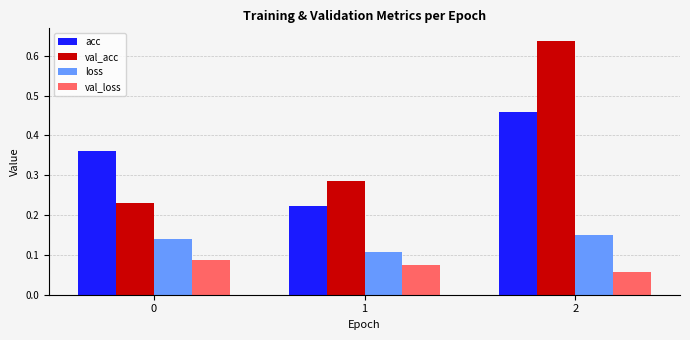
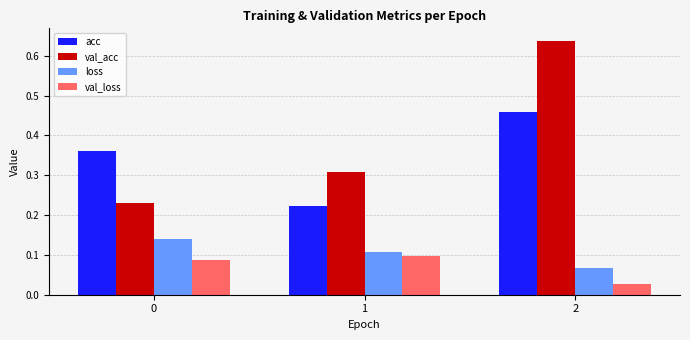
  {
    "acc": {
      "0": 0.36,
      "1": 0.22,
      "2": 0.46
    },
    "val_acc": {
      "0": 0.23,
-     "1": 0.29,
+     "1": 0.31,
      "2": 0.64
    },
    "loss": {
      "0": 0.14,
      "1": 0.11,
-     "2": 0.15
+     "2": 0.07
    },
    "val_loss": {
      "0": 0.09,
-     "1": 0.08,
-     "2": 0.06
+     "1": 0.10,
+     "2": 0.03
    }
  }
